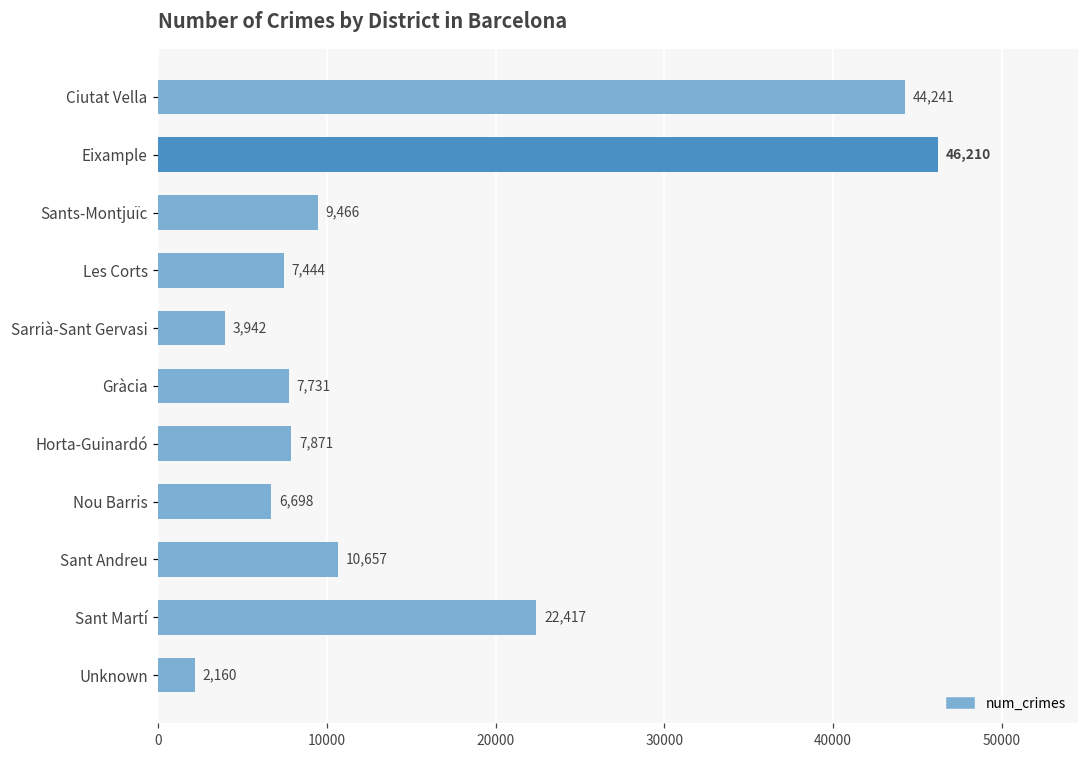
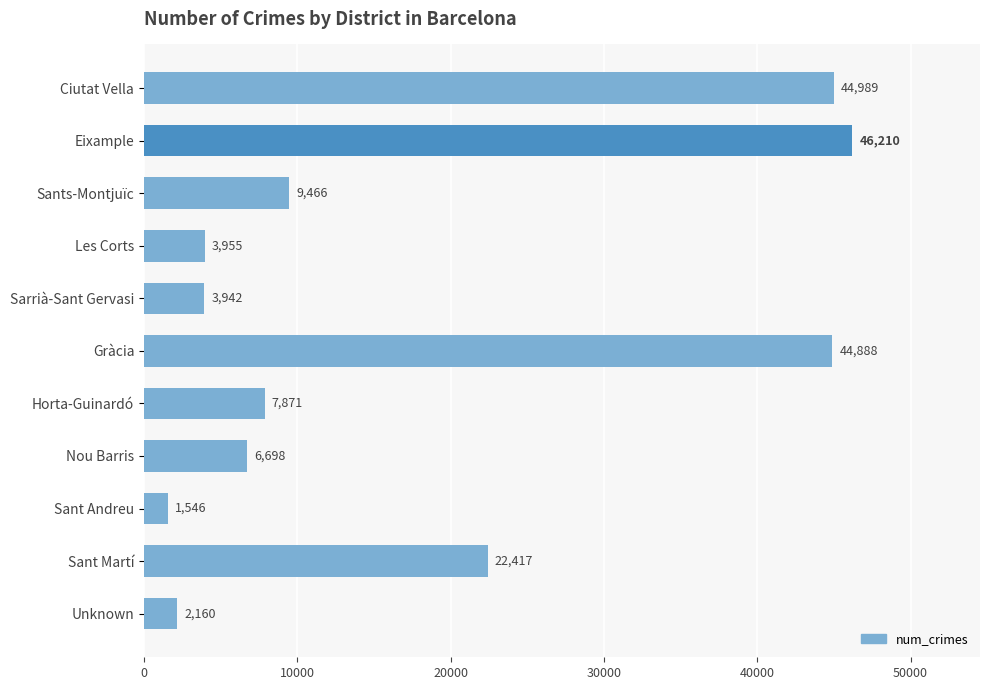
  {
-   "Ciutat Vella": "44,241",
+   "Ciutat Vella": "44,989",
    "Eixample": "46,210",
    "Sants-Montjuïc": "9,466",
-   "Les Corts": "7,444",
+   "Les Corts": "3,955",
    "Sarrià-Sant Gervasi": "3,942",
-   "Gràcia": "7,731",
+   "Gràcia": "44,888",
    "Horta-Guinardó": "7,871",
    "Nou Barris": "6,698",
-   "Sant Andreu": "10,657",
+   "Sant Andreu": "1,546",
    "Sant Martí": "22,417",
    "Unknown": "2,160"
  }
